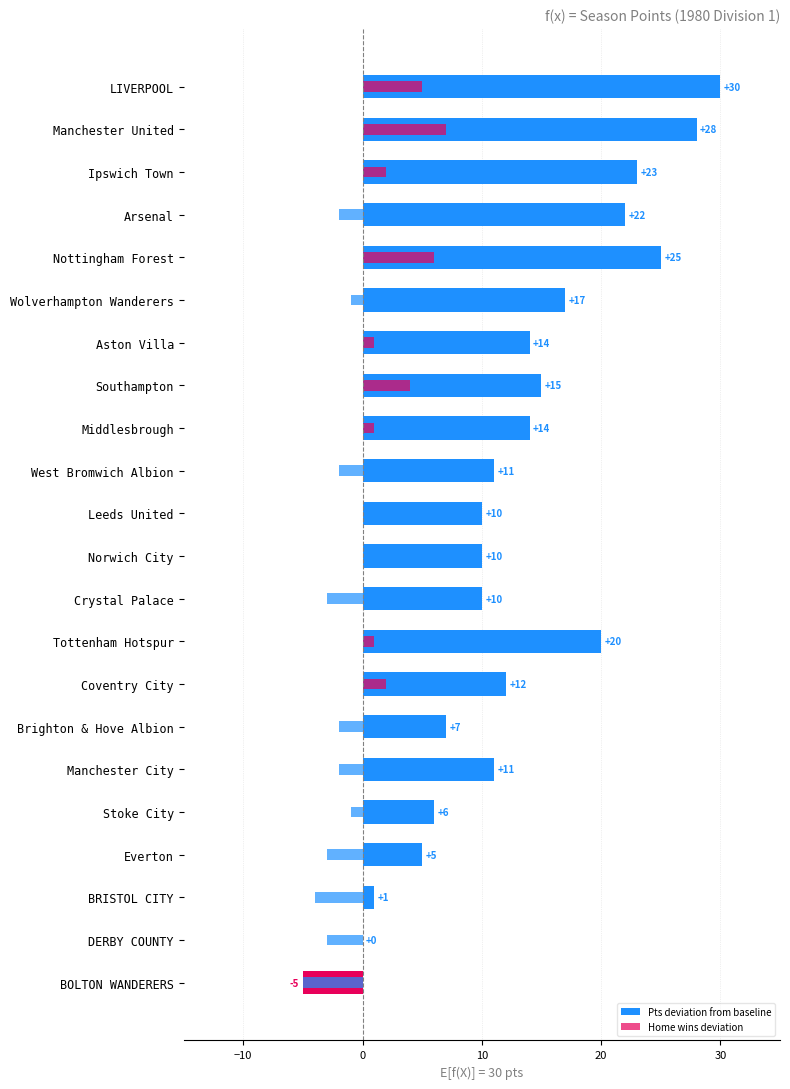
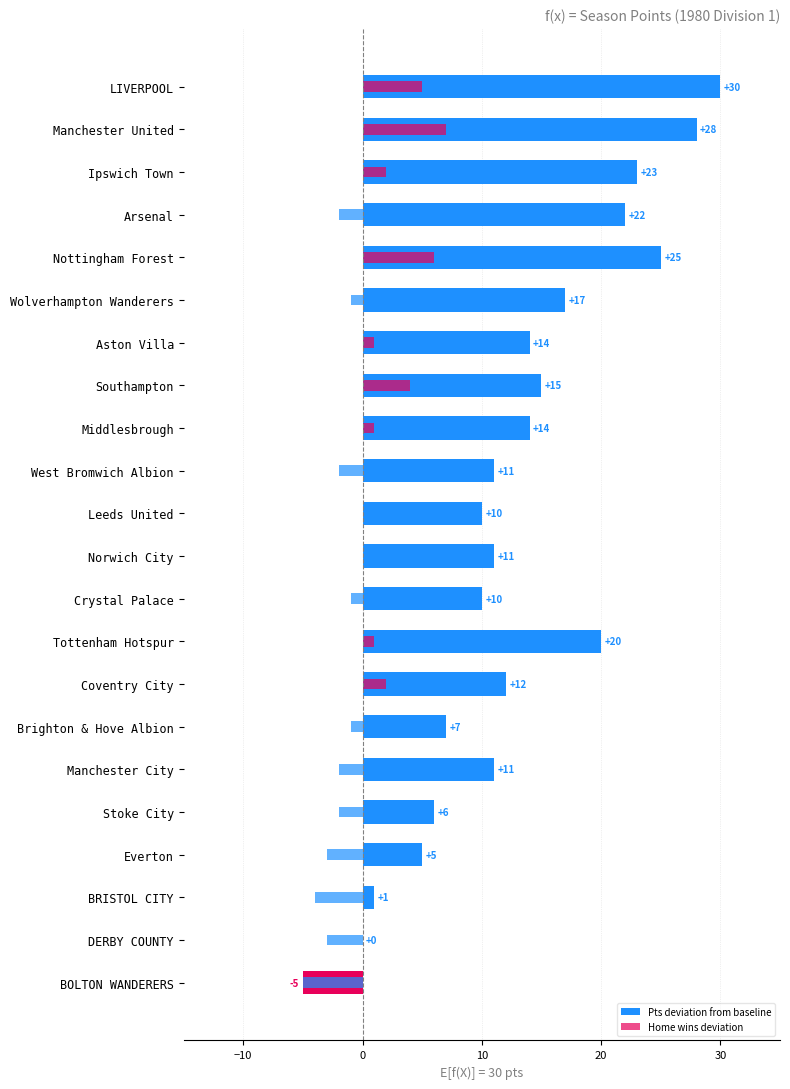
  {
    "Pts deviation from baseline": {
      "LIVERPOOL": "+30",
      "Manchester United": "+28",
      "Ipswich Town": "+23",
      "Arsenal": "+22",
      "Nottingham Forest": "+25",
      "Wolverhampton Wanderers": "+17",
      "Aston Villa": "+14",
      "Southampton": "+15",
      "Middlesbrough": "+14",
      "West Bromwich Albion": "+11",
      "Leeds United": "+10",
-     "Norwich City": "+10",
+     "Norwich City": "+11",
      "Crystal Palace": "+10",
      "Tottenham Hotspur": "+20",
      "Coventry City": "+12",
      "Brighton & Hove Albion": "+7",
      "Manchester City": "+11",
      "Stoke City": "+6",
      "Everton": "+5",
      "BRISTOL CITY": "+1",
      "DERBY COUNTY": "+0",
      "BOLTON WANDERERS": "-5"
    },
    "Home wins deviation": {
      "Arsenal": "-2.0",
      "Wolverhampton Wanderers": "-1.0",
      "West Bromwich Albion": "-2.0",
      "Leeds United": "0.0",
      "Norwich City": "0.0",
-     "Crystal Palace": "-3.0",
-     "Brighton & Hove Albion": "-2.0",
+     "Crystal Palace": "-1.0",
+     "Brighton & Hove Albion": "-1.0",
      "Manchester City": "-2.0",
-     "Stoke City": "-1.0",
+     "Stoke City": "-2.0",
      "Everton": "-3.0",
      "BRISTOL CITY": "-4.0",
      "DERBY COUNTY": "-3.0"
    }
  }
